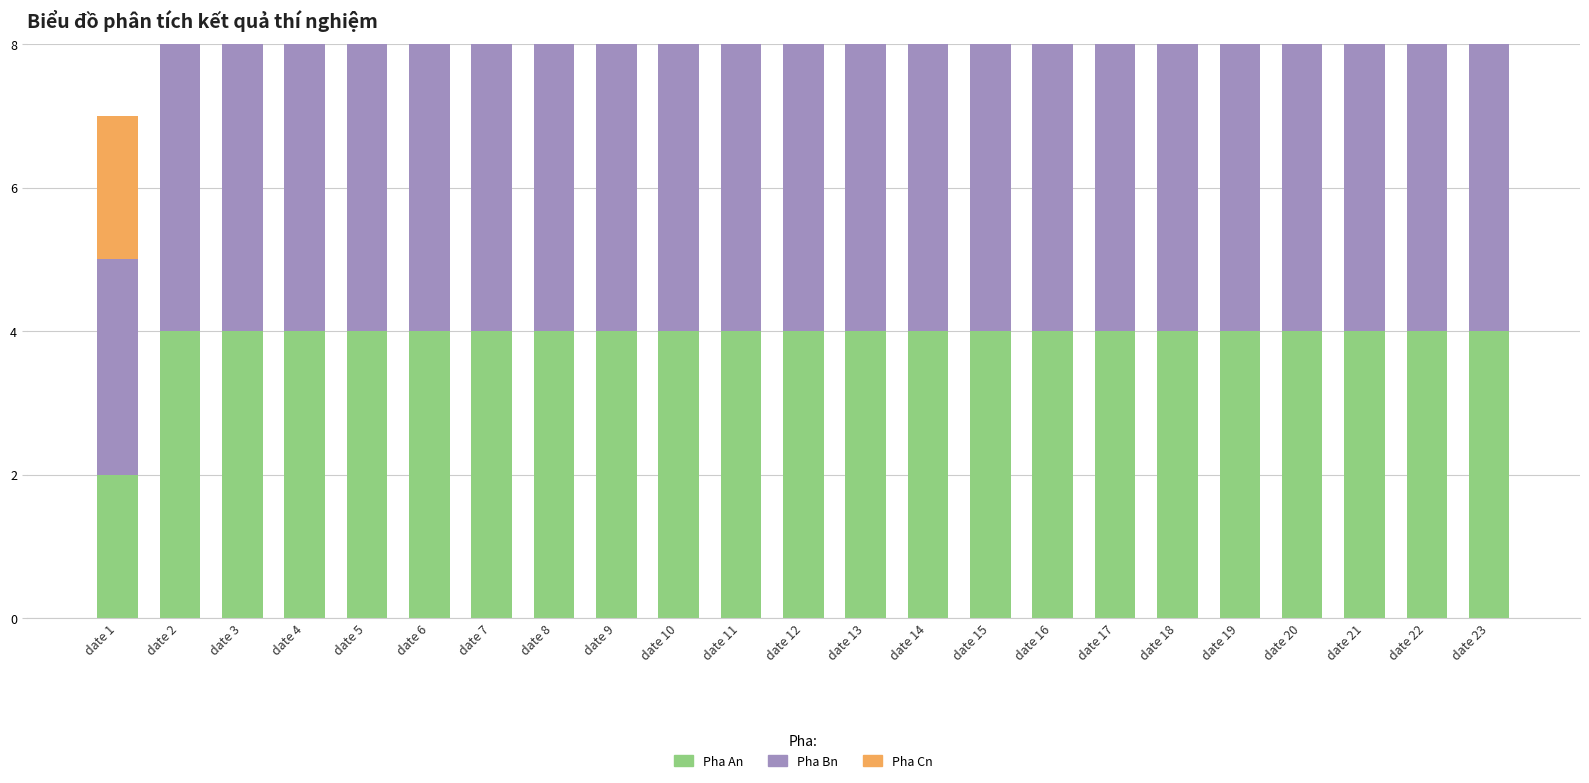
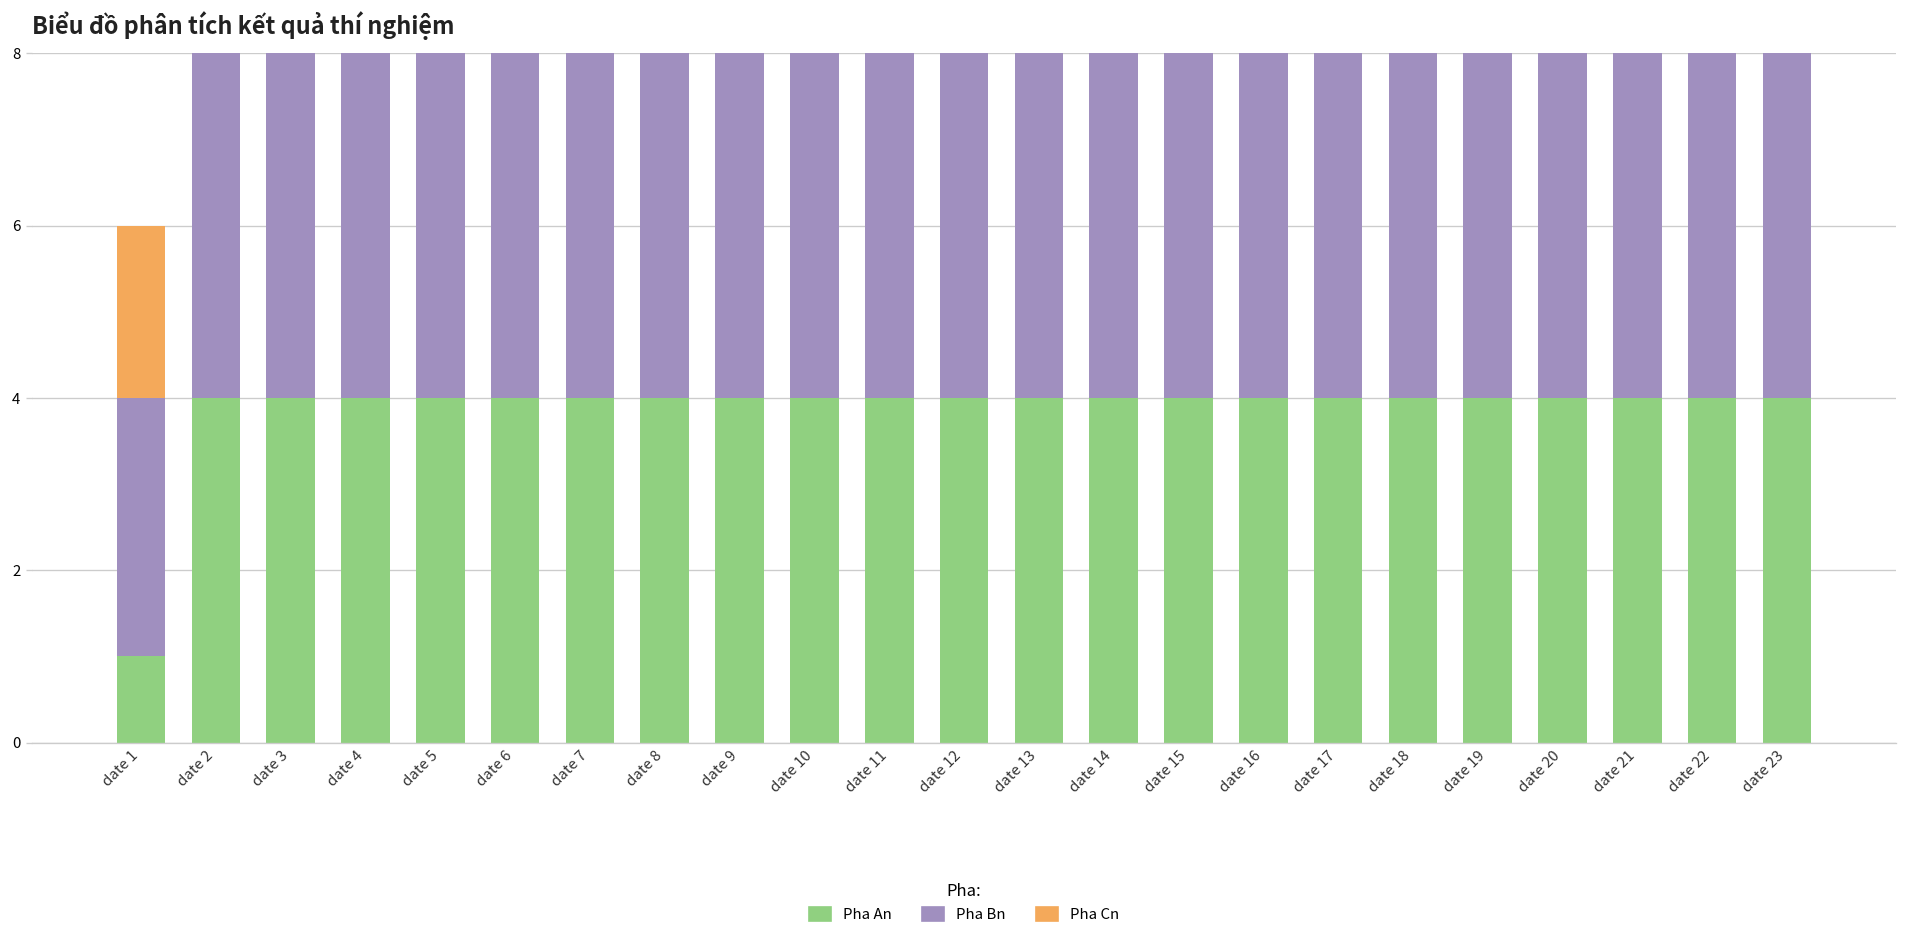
  {
    "Pha An": {
-     "date 1": 2,
+     "date 1": 1,
      "date 2": 4,
      "date 3": 4,
      "date 4": 4,
      "date 5": 4,
      "date 6": 4,
      "date 7": 4,
      "date 8": 4,
      "date 9": 4,
      "date 10": 4,
      "date 11": 4,
      "date 12": 4,
      "date 13": 4,
      "date 14": 4,
      "date 15": 4,
      "date 16": 4,
      "date 17": 4,
      "date 18": 4,
      "date 19": 4,
      "date 20": 4,
      "date 21": 4,
      "date 22": 4,
      "date 23": 4
    },
    "Pha Bn": {
      "date 1": 3
    },
    "Pha Cn": {
      "date 1": 2
    }
  }
